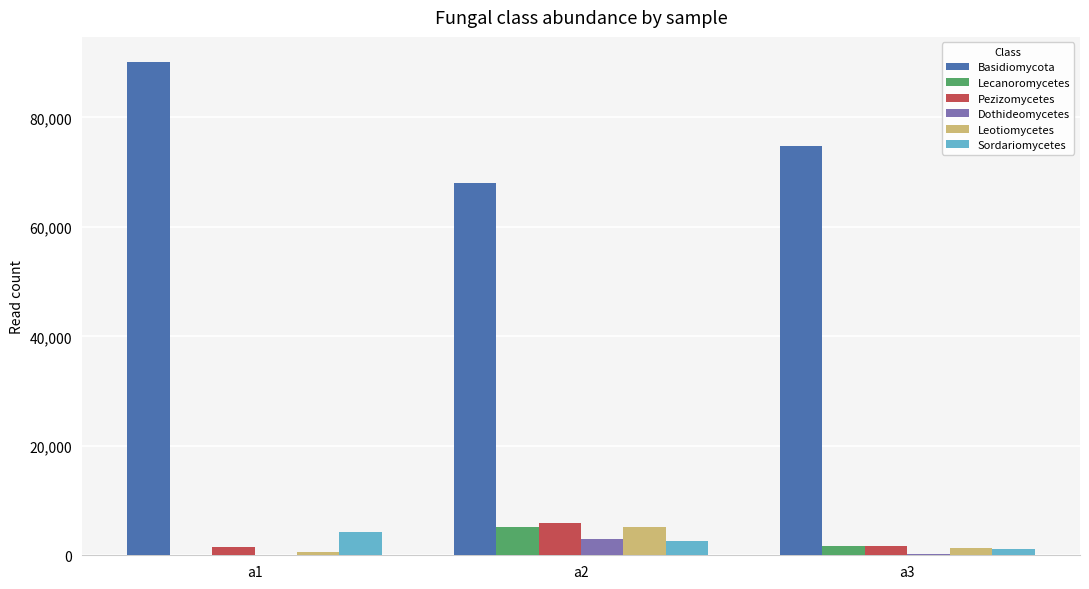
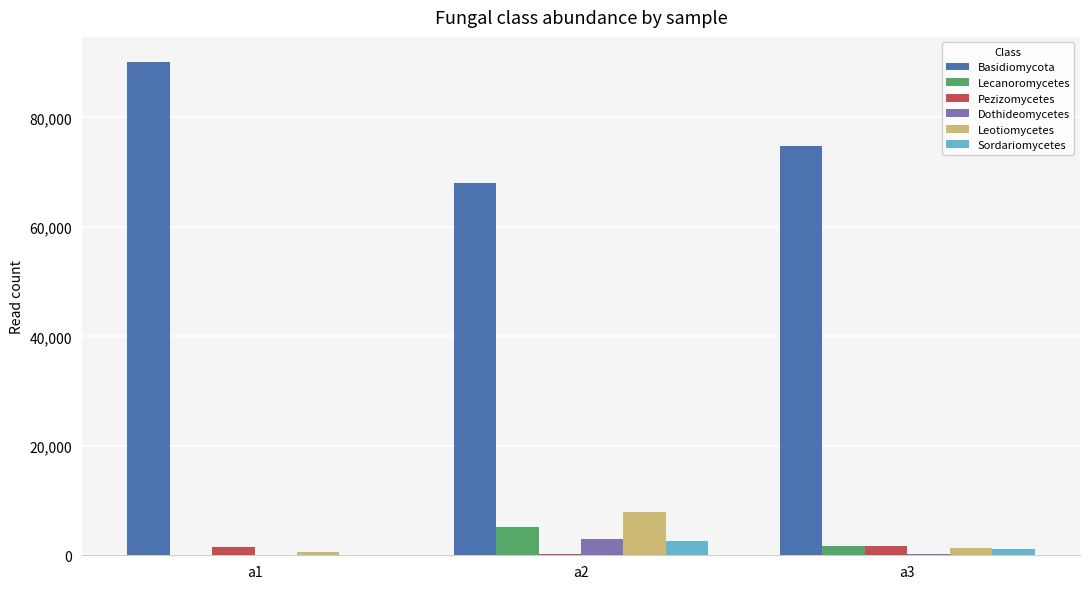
  {
    "Lecanoromycetes": {
      "a2": "5,000",
      "a3": "2,000"
    },
    "Pezizomycetes": {
      "a1": "2,000",
-     "a2": "6,000",
+     "a2": "0",
      "a3": "2,000"
    },
    "Leotiomycetes": {
      "a1": "1,000",
-     "a2": "5,000",
+     "a2": "8,000",
      "a3": "1,000"
    },
    "Sordariomycetes": {
-     "a1": "4,000",
+     "a1": "0",
      "a2": "3,000",
      "a3": "1,000"
    }
  }
